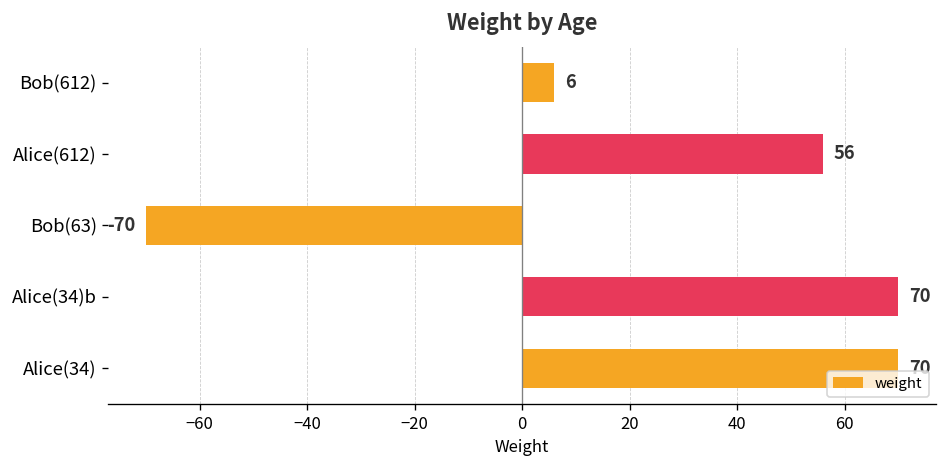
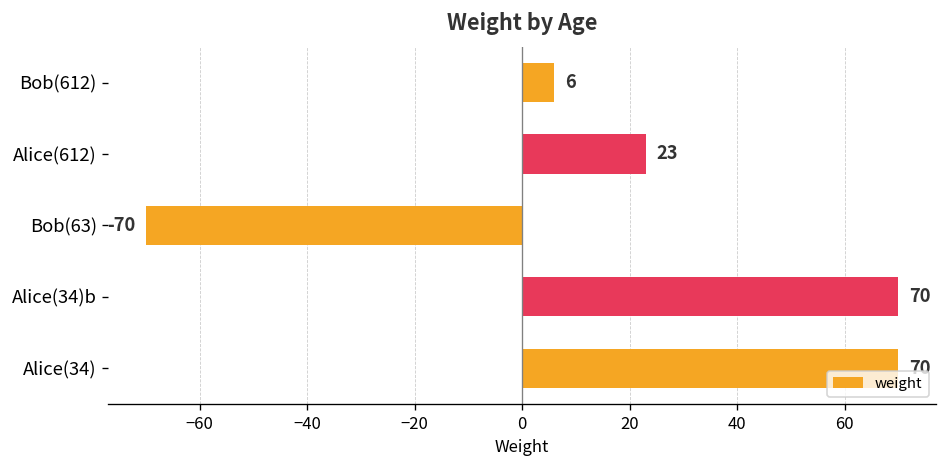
  {
    "Bob(612)": 6,
-   "Alice(612)": 56,
+   "Alice(612)": 23,
    "Bob(63)": -70,
    "Alice(34)b": 70
  }
